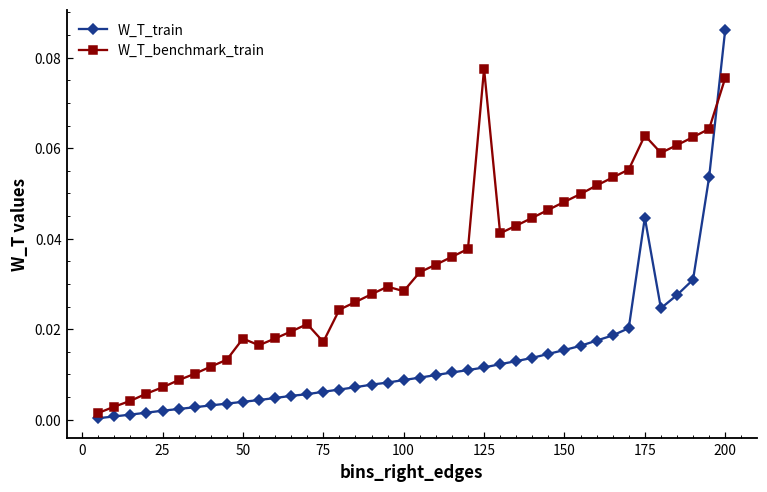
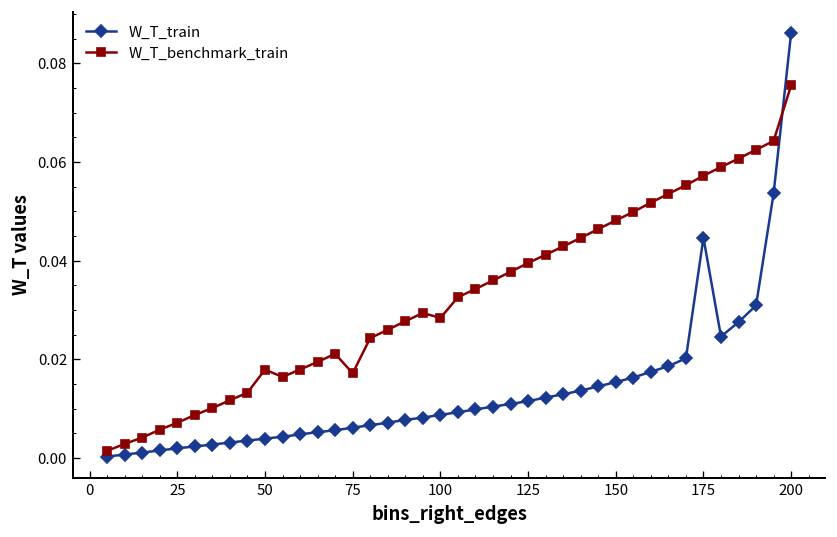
  {
    "W_T_train": {
      "25": 0.002,
      "50": 0.004,
      "75": 0.006,
      "100": 0.009,
      "125": 0.012,
      "150": 0.015,
      "175": 0.045,
      "200": 0.086
    },
    "W_T_benchmark_train": {
      "25": 0.007,
      "50": 0.018,
      "75": 0.017,
      "100": 0.028,
-     "125": 0.078,
+     "125": 0.040,
      "150": 0.048,
-     "175": 0.063,
+     "175": 0.057,
      "200": 0.076
    }
  }
